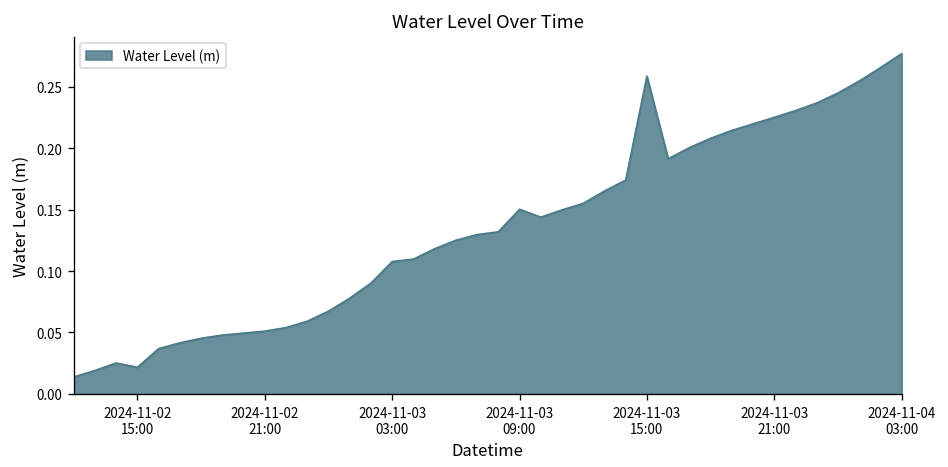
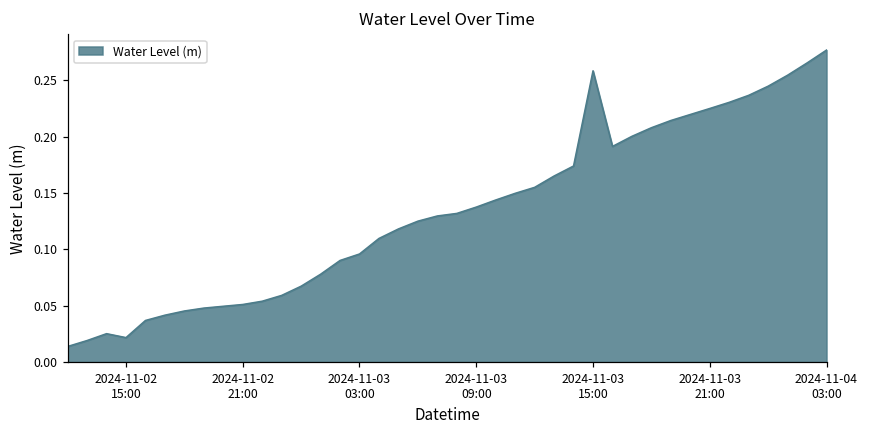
  {
    "2024-11-02 15:00": 0.022,
    "2024-11-02 21:00": 0.051,
-   "2024-11-03 03:00": 0.108,
-   "2024-11-03 09:00": 0.150,
+   "2024-11-03 03:00": 0.096,
+   "2024-11-03 09:00": 0.138,
    "2024-11-03 15:00": 0.259,
    "2024-11-03 21:00": 0.225,
    "2024-11-04 03:00": 0.277
  }
